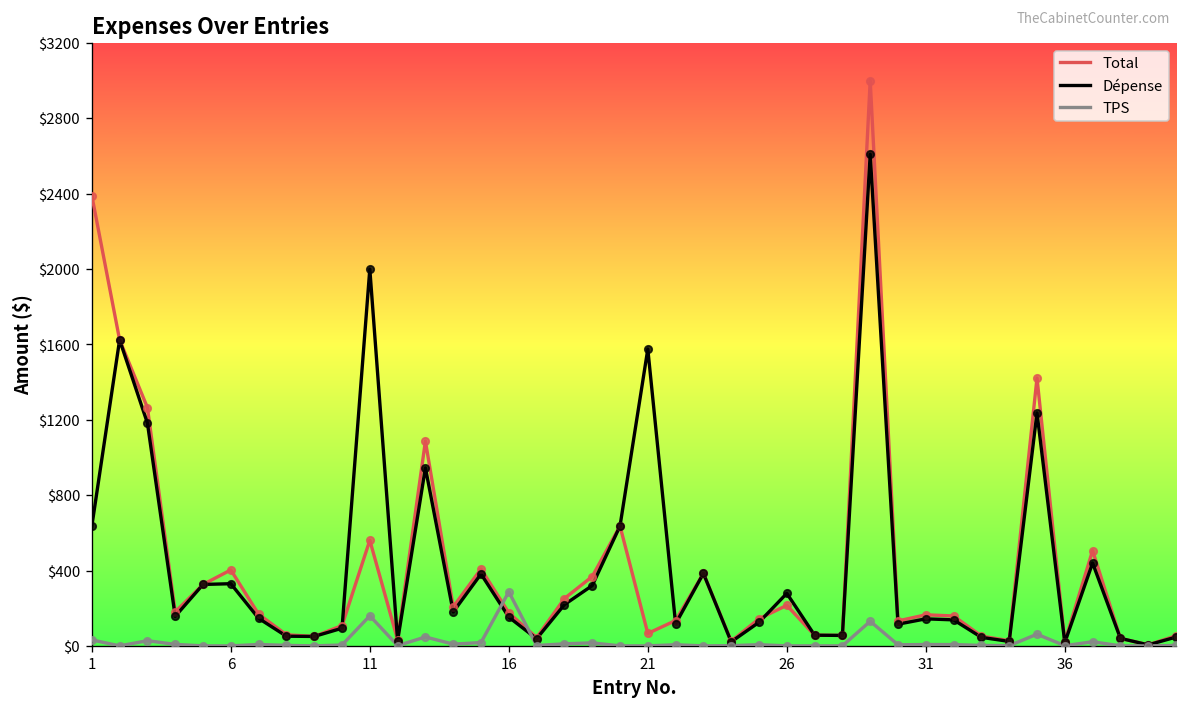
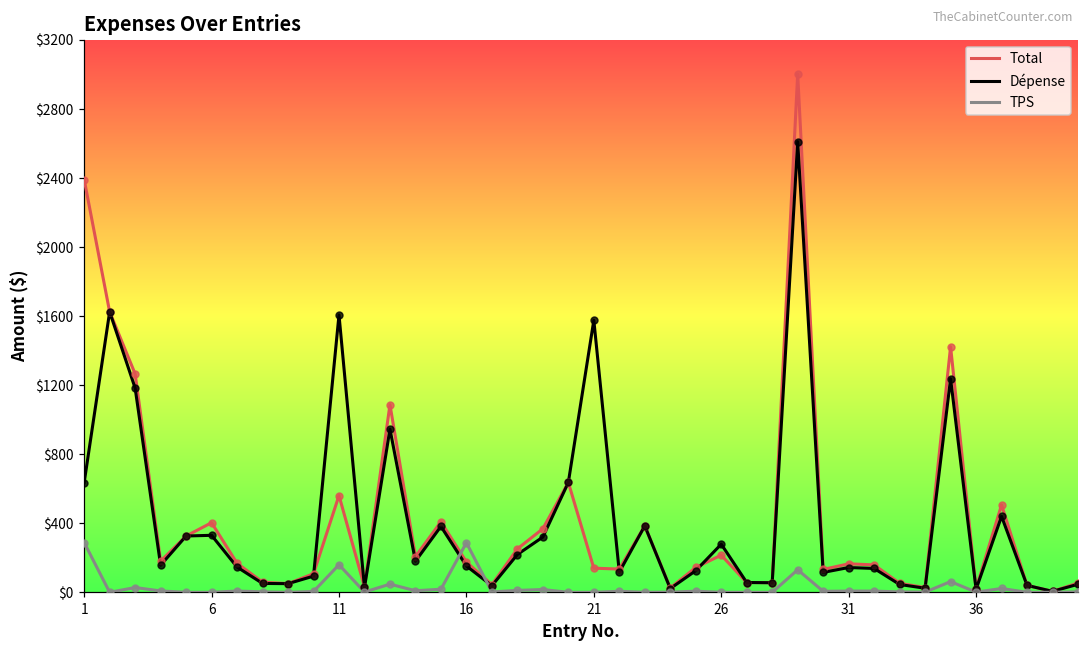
  {
    "Total": {
      "1": "$2390",
      "6": "$400",
      "11": "$560",
      "16": "$180",
-     "21": "$70",
+     "21": "$140",
      "26": "$220",
      "31": "$160"
    },
    "Dépense": {
      "1": "$640",
      "6": "$330",
-     "11": "$2000",
+     "11": "$1610",
      "16": "$150",
      "21": "$1580",
      "26": "$280",
      "31": "$140"
    },
    "TPS": {
-     "1": "$30",
+     "1": "$290",
      "6": "$0",
      "11": "$160",
      "16": "$290",
      "21": "$0",
      "26": "$0",
      "31": "$10",
      "36": "$0"
    }
  }
